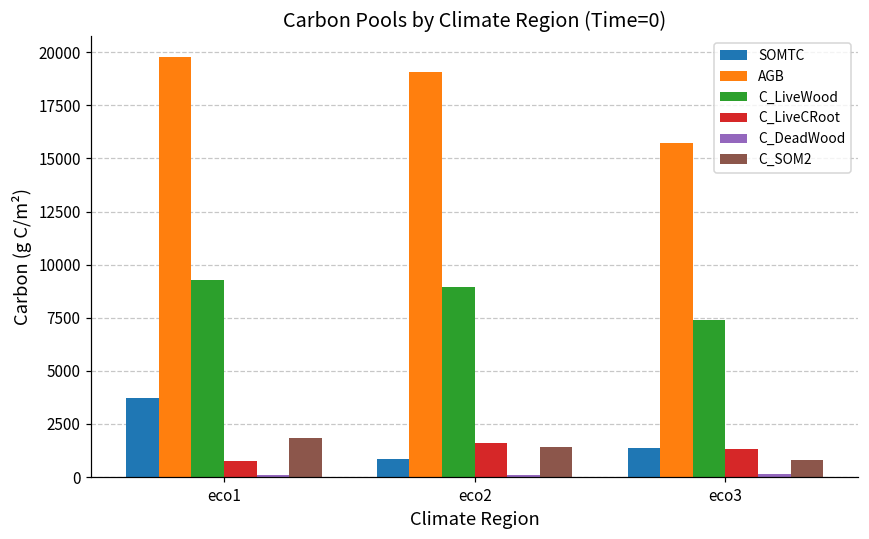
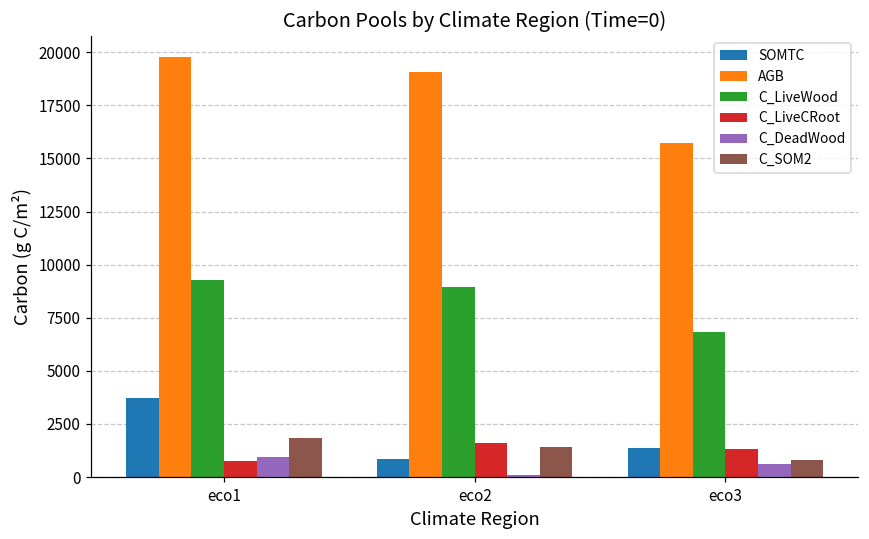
  {
    "SOMTC": {
      "eco1": 3700,
      "eco2": 800,
      "eco3": 1400
    },
    "AGB": {
      "eco1": 19800,
      "eco2": 19100,
      "eco3": 15700
    },
    "C_LiveWood": {
      "eco1": 9300,
      "eco2": 9000,
-     "eco3": 7400
+     "eco3": 6800
    },
    "C_LiveCRoot": {
      "eco1": 800,
      "eco2": 1600,
      "eco3": 1300
    },
    "C_DeadWood": {
-     "eco1": 100,
-     "eco3": 200
+     "eco1": 900,
+     "eco3": 600
    },
    "C_SOM2": {
      "eco1": 1800,
      "eco2": 1400,
      "eco3": 800
    }
  }
